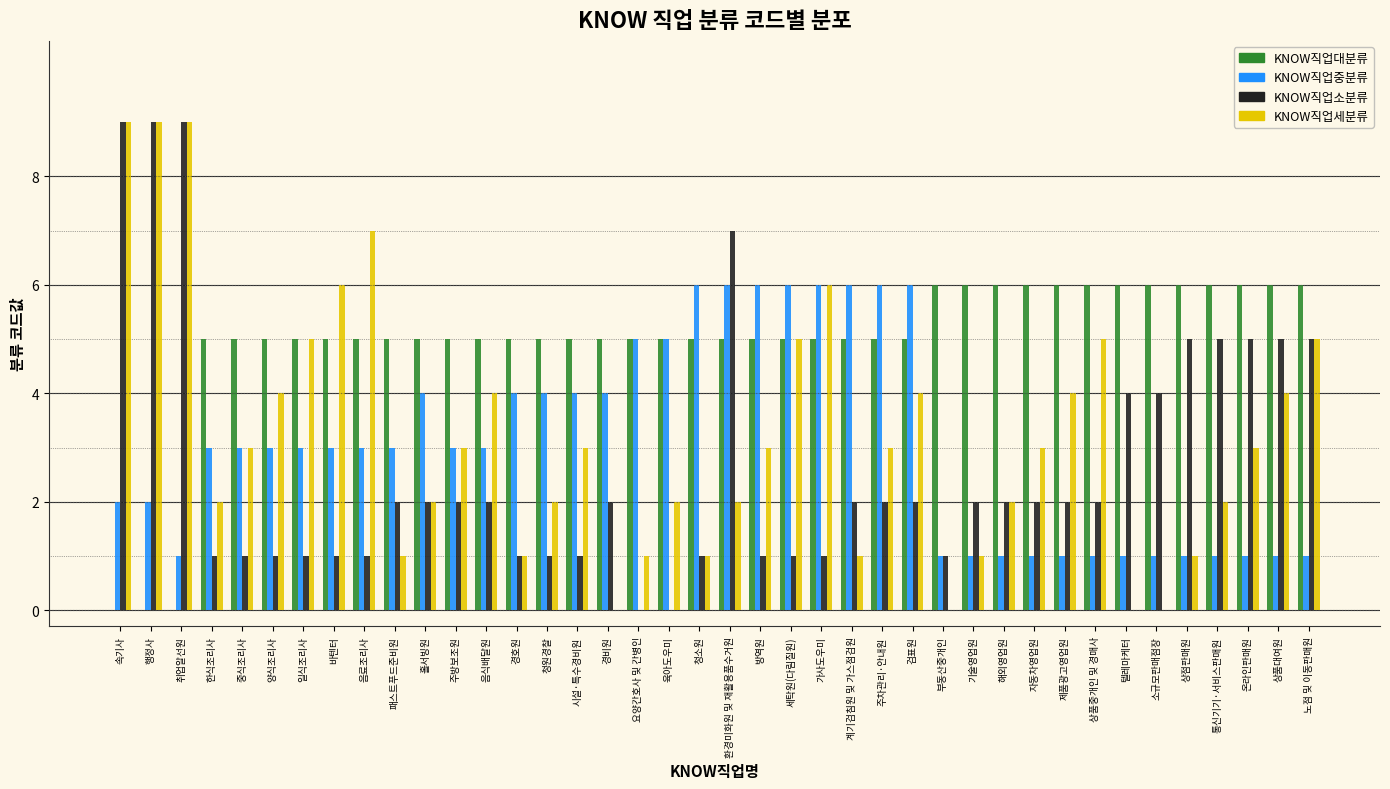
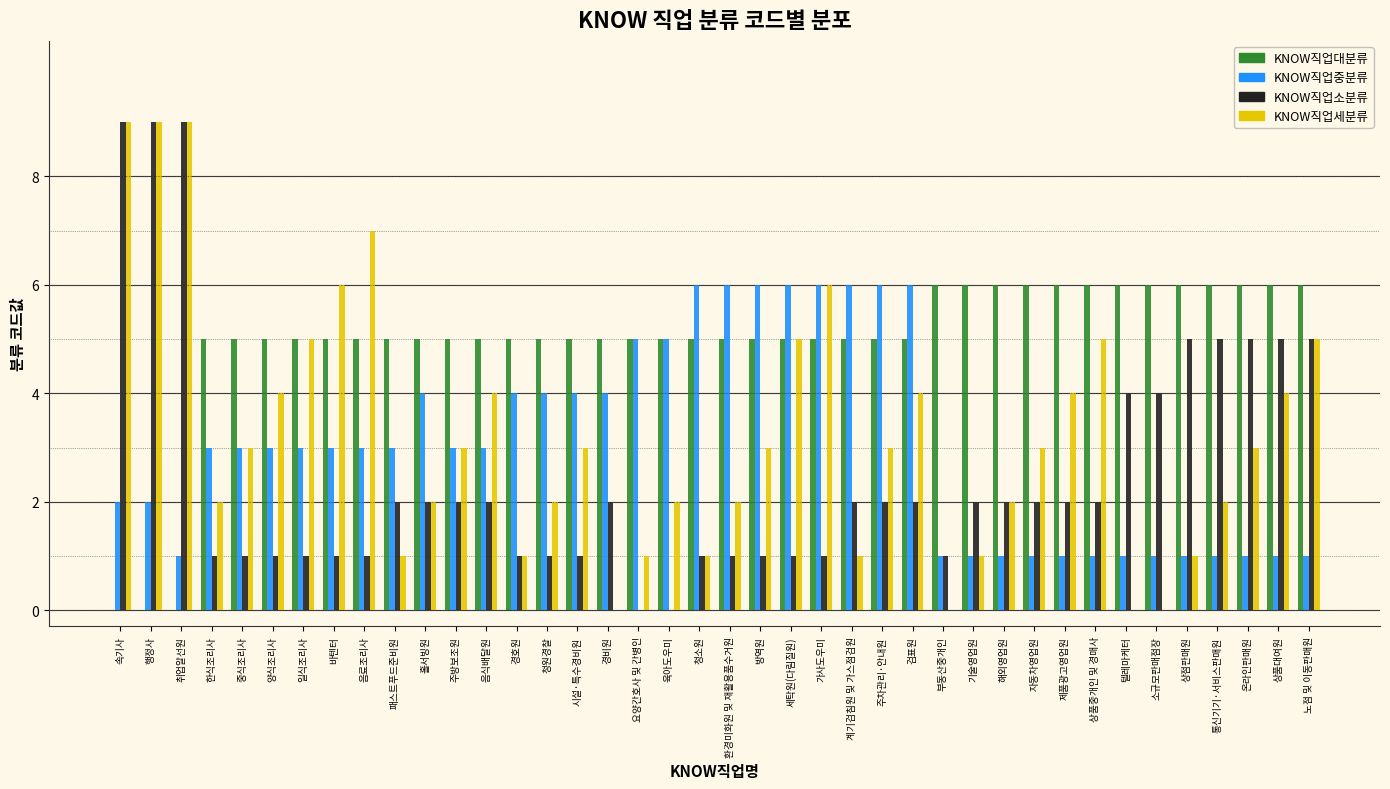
  {
    "KNOW직업대분류": {
      "속기사": 0,
      "행정사": 0,
      "취업알선원": 0,
      "한식조리사": 5,
      "중식조리사": 5,
      "양식조리사": 5,
      "일식조리사": 5,
      "바텐터": 5,
      "음료조리사": 5,
      "패스트푸드준비원": 5,
      "홀서빙원": 5,
      "주방보조원": 5,
      "음식배달원": 5,
      "경호원": 5,
      "청원경찰": 5,
      "시설·특수경비원": 5,
      "경비원": 5,
      "요양간호사 및 간병인": 5,
      "육아도우미": 5,
      "청소원": 5,
      "환경미화원 및 재활용품수거원": 5,
      "방역원": 5,
      "세탁원(다림질원)": 5,
      "가사도우미": 5,
      "계기검침원 및 가스점검원": 5,
      "주차관리·안내원": 5,
      "검표원": 5,
      "부동산중개인": 6,
      "기술영업원": 6,
      "해외영업원": 6,
      "자동차영업원": 6,
      "제품광고영업원": 6,
      "상품중개인 및 경매사": 6,
      "텔레마케터": 6,
      "소규모판매점장": 6,
      "상점판매원": 6,
      "통신기기·서비스판매원": 6,
      "온라인판매원": 6,
      "상품대여원": 6,
      "노점 및 이동판매원": 6
    },
    "KNOW직업중분류": {
      "속기사": 2,
      "행정사": 2,
      "취업알선원": 1,
      "한식조리사": 3,
      "중식조리사": 3,
      "양식조리사": 3,
      "일식조리사": 3,
      "바텐터": 3,
      "음료조리사": 3,
      "패스트푸드준비원": 3,
      "홀서빙원": 4,
      "주방보조원": 3,
      "음식배달원": 3,
      "경호원": 4,
      "청원경찰": 4,
      "시설·특수경비원": 4,
      "경비원": 4,
      "요양간호사 및 간병인": 5,
      "육아도우미": 5,
      "청소원": 6,
      "환경미화원 및 재활용품수거원": 6,
      "방역원": 6,
      "세탁원(다림질원)": 6,
      "가사도우미": 6,
      "계기검침원 및 가스점검원": 6,
      "주차관리·안내원": 6,
      "검표원": 6,
      "부동산중개인": 1,
      "기술영업원": 1,
      "해외영업원": 1,
      "자동차영업원": 1,
      "제품광고영업원": 1,
      "상품중개인 및 경매사": 1,
      "텔레마케터": 1,
      "소규모판매점장": 1,
      "상점판매원": 1,
      "통신기기·서비스판매원": 1,
      "온라인판매원": 1,
      "상품대여원": 1,
      "노점 및 이동판매원": 1
    },
    "KNOW직업소분류": {
      "속기사": 9,
      "행정사": 9,
      "취업알선원": 9,
      "한식조리사": 1,
      "중식조리사": 1,
      "양식조리사": 1,
      "일식조리사": 1,
      "바텐터": 1,
      "음료조리사": 1,
      "패스트푸드준비원": 2,
      "홀서빙원": 2,
      "주방보조원": 2,
      "음식배달원": 2,
      "경호원": 1,
      "청원경찰": 1,
      "시설·특수경비원": 1,
      "경비원": 2,
      "요양간호사 및 간병인": 0,
      "육아도우미": 0,
      "청소원": 1,
-     "환경미화원 및 재활용품수거원": 7,
+     "환경미화원 및 재활용품수거원": 1,
      "방역원": 1,
      "세탁원(다림질원)": 1,
      "가사도우미": 1,
      "계기검침원 및 가스점검원": 2,
      "주차관리·안내원": 2,
      "검표원": 2,
      "부동산중개인": 1,
      "기술영업원": 2,
      "해외영업원": 2,
      "자동차영업원": 2,
      "제품광고영업원": 2,
      "상품중개인 및 경매사": 2,
      "텔레마케터": 4,
      "소규모판매점장": 4,
      "상점판매원": 5,
      "통신기기·서비스판매원": 5,
      "온라인판매원": 5,
      "상품대여원": 5,
      "노점 및 이동판매원": 5
    },
    "KNOW직업세분류": {
      "속기사": 9,
      "행정사": 9,
      "취업알선원": 9,
      "한식조리사": 2,
      "중식조리사": 3,
      "양식조리사": 4,
      "일식조리사": 5,
      "바텐터": 6,
      "음료조리사": 7,
      "패스트푸드준비원": 1,
      "홀서빙원": 2,
      "주방보조원": 3,
      "음식배달원": 4,
      "경호원": 1,
      "청원경찰": 2,
      "시설·특수경비원": 3,
      "경비원": 0,
      "요양간호사 및 간병인": 1,
      "육아도우미": 2,
      "청소원": 1,
      "환경미화원 및 재활용품수거원": 2,
      "방역원": 3,
      "세탁원(다림질원)": 5,
      "가사도우미": 6,
      "계기검침원 및 가스점검원": 1,
      "주차관리·안내원": 3,
      "검표원": 4,
      "부동산중개인": 0,
      "기술영업원": 1,
      "해외영업원": 2,
      "자동차영업원": 3,
      "제품광고영업원": 4,
      "상품중개인 및 경매사": 5,
      "텔레마케터": 0,
      "소규모판매점장": 0,
      "상점판매원": 1,
      "통신기기·서비스판매원": 2,
      "온라인판매원": 3,
      "상품대여원": 4,
      "노점 및 이동판매원": 5
    }
  }
